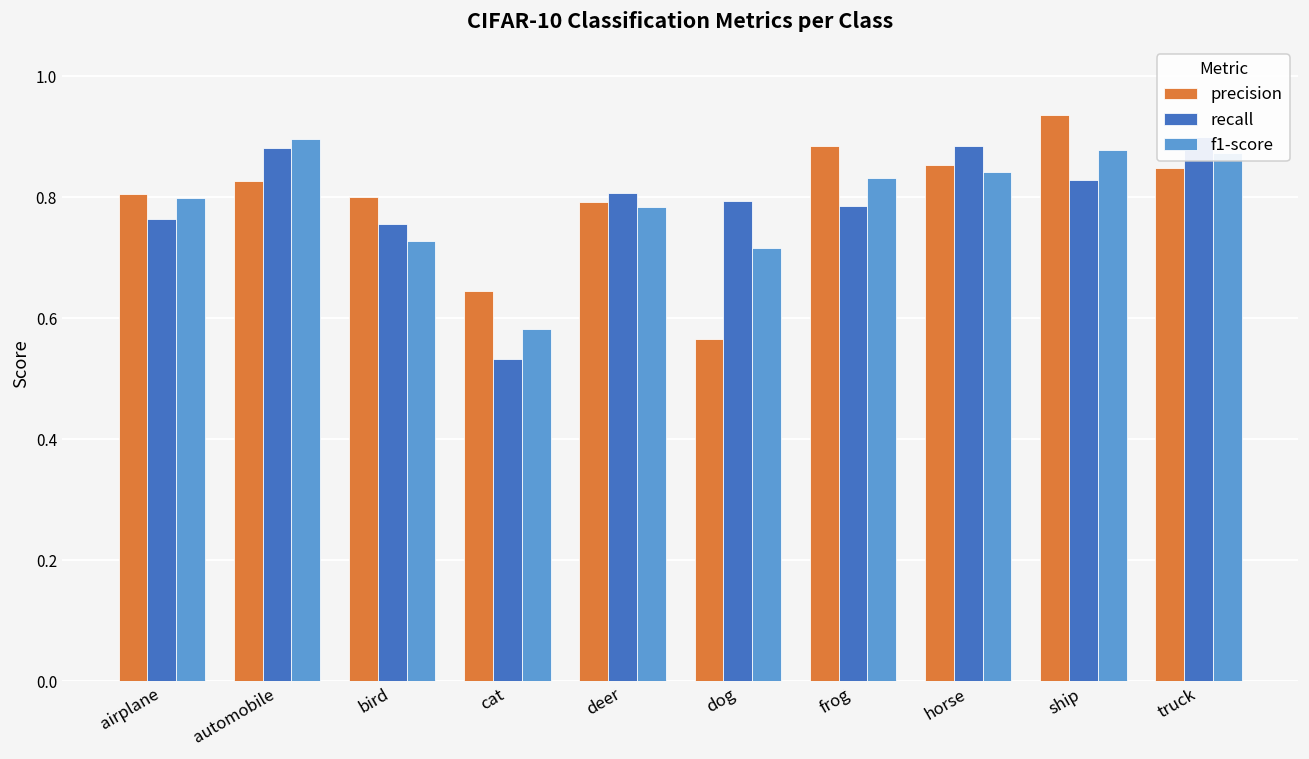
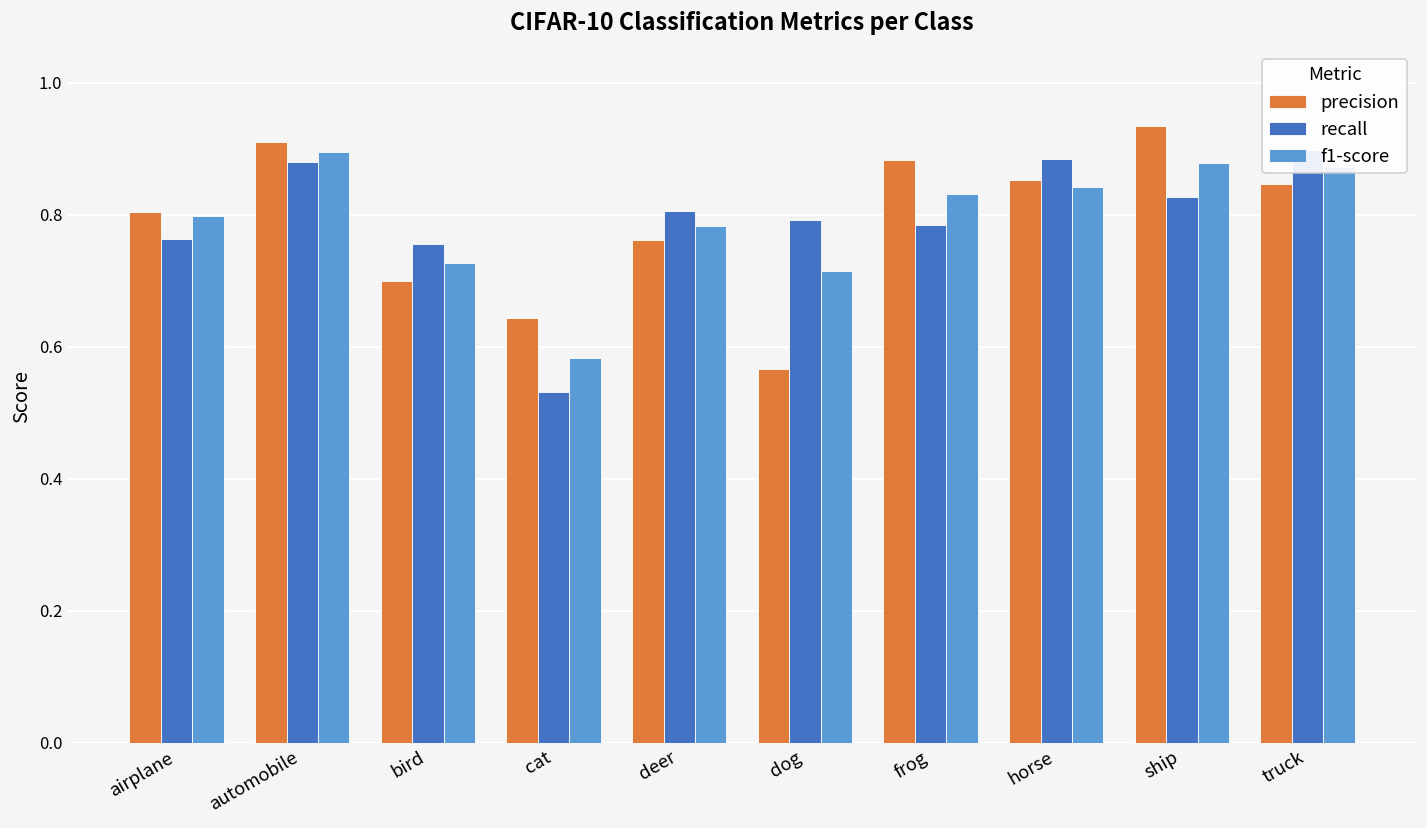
  {
    "precision": {
      "airplane": 0.80,
-     "automobile": 0.83,
-     "bird": 0.8,
+     "automobile": 0.91,
+     "bird": 0.7,
      "cat": 0.64,
-     "deer": 0.79,
+     "deer": 0.76,
      "dog": 0.57,
      "frog": 0.88,
      "horse": 0.85,
      "ship": 0.94,
      "truck": 0.85
    }
  }
